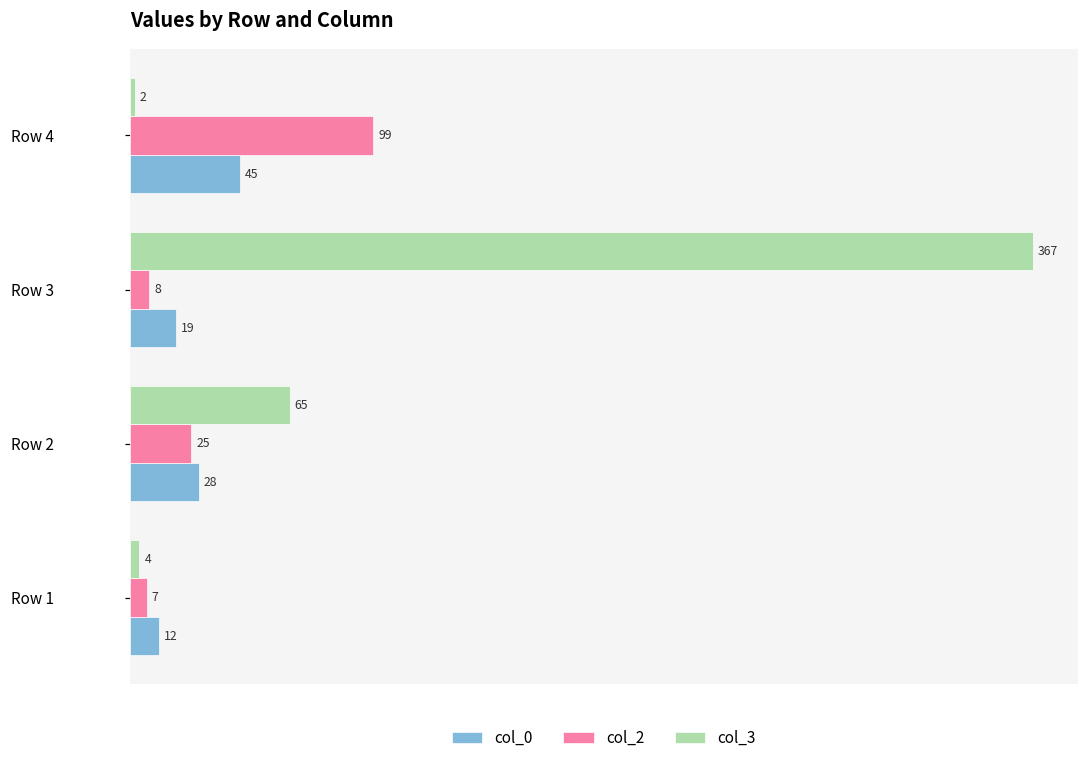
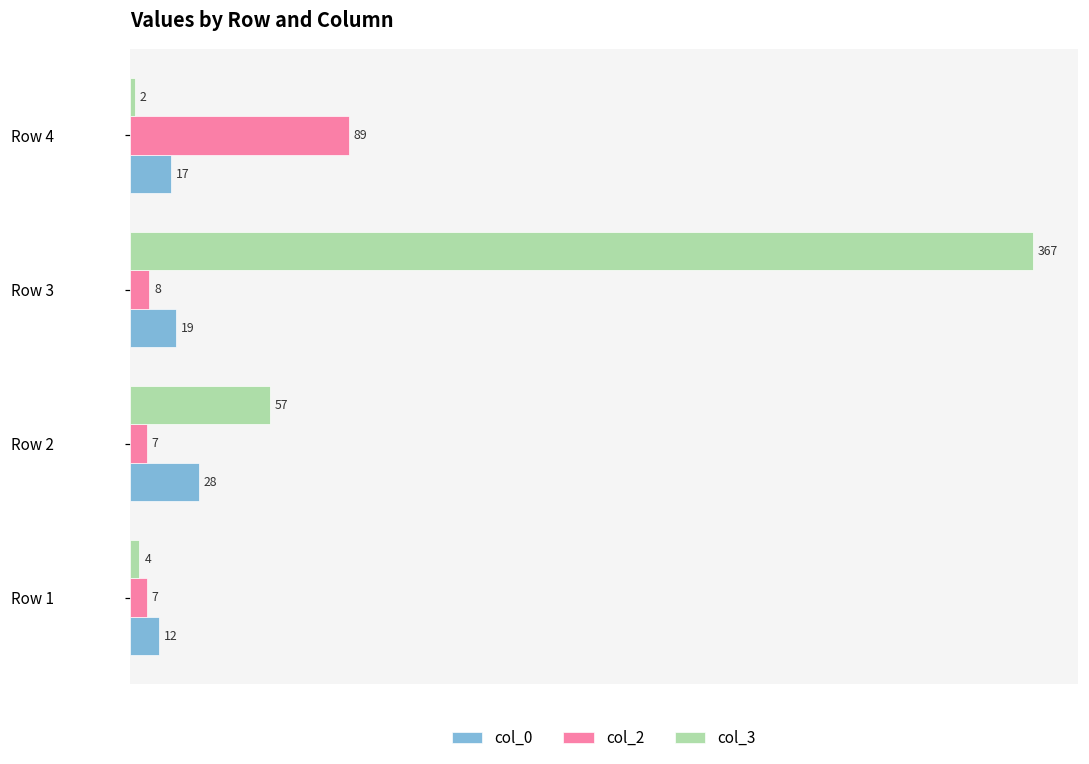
  {
    "col_0": {
-     "Row 4": 45,
+     "Row 4": 17,
      "Row 3": 19,
      "Row 2": 28,
      "Row 1": 12
    },
    "col_2": {
-     "Row 4": 99,
+     "Row 4": 89,
      "Row 3": 8,
-     "Row 2": 25,
+     "Row 2": 7,
      "Row 1": 7
    },
    "col_3": {
      "Row 4": 2,
      "Row 3": 367,
-     "Row 2": 65,
+     "Row 2": 57,
      "Row 1": 4
    }
  }
